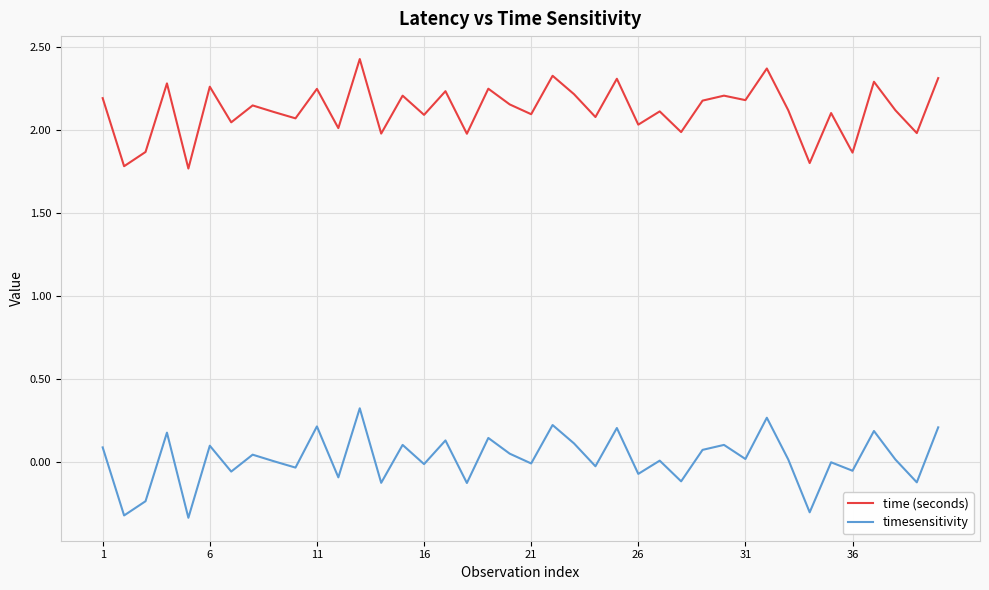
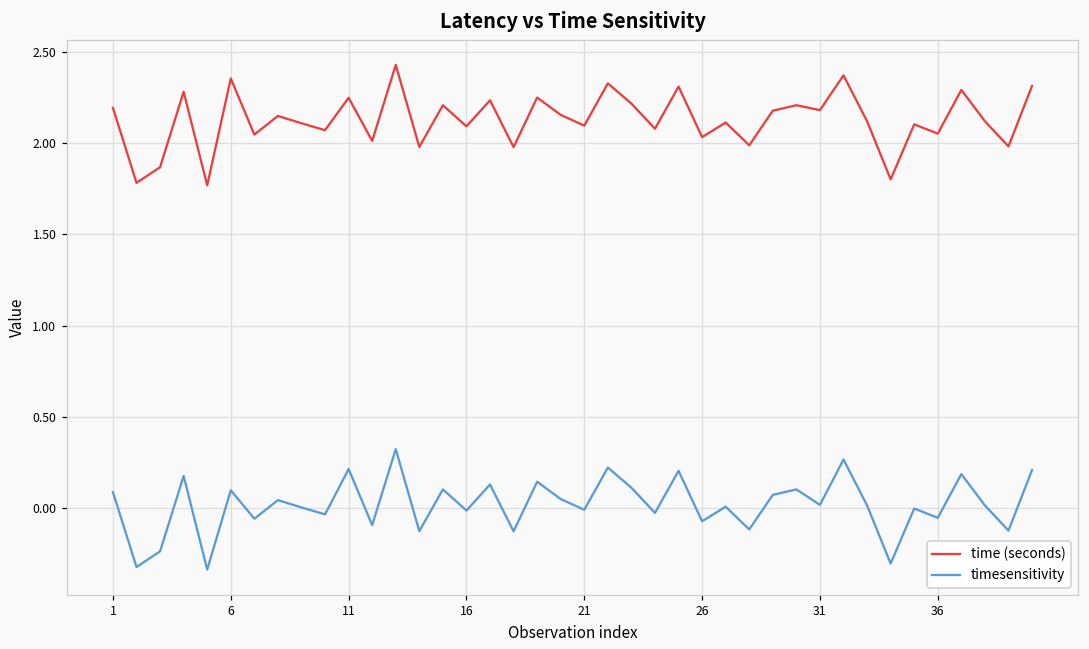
  {
    "time (seconds)": {
      "1": 2.19,
-     "6": 2.26,
+     "6": 2.36,
      "11": 2.25,
      "16": 2.09,
      "21": 2.10,
      "26": 2.03,
      "31": 2.18,
-     "36": 1.87
+     "36": 2.05
    },
    "timesensitivity": {
      "1": 0.09,
      "6": 0.10,
      "11": 0.21,
      "16": -0.02,
      "21": -0.01,
      "26": -0.07,
      "31": 0.02,
      "36": -0.06
    }
  }
